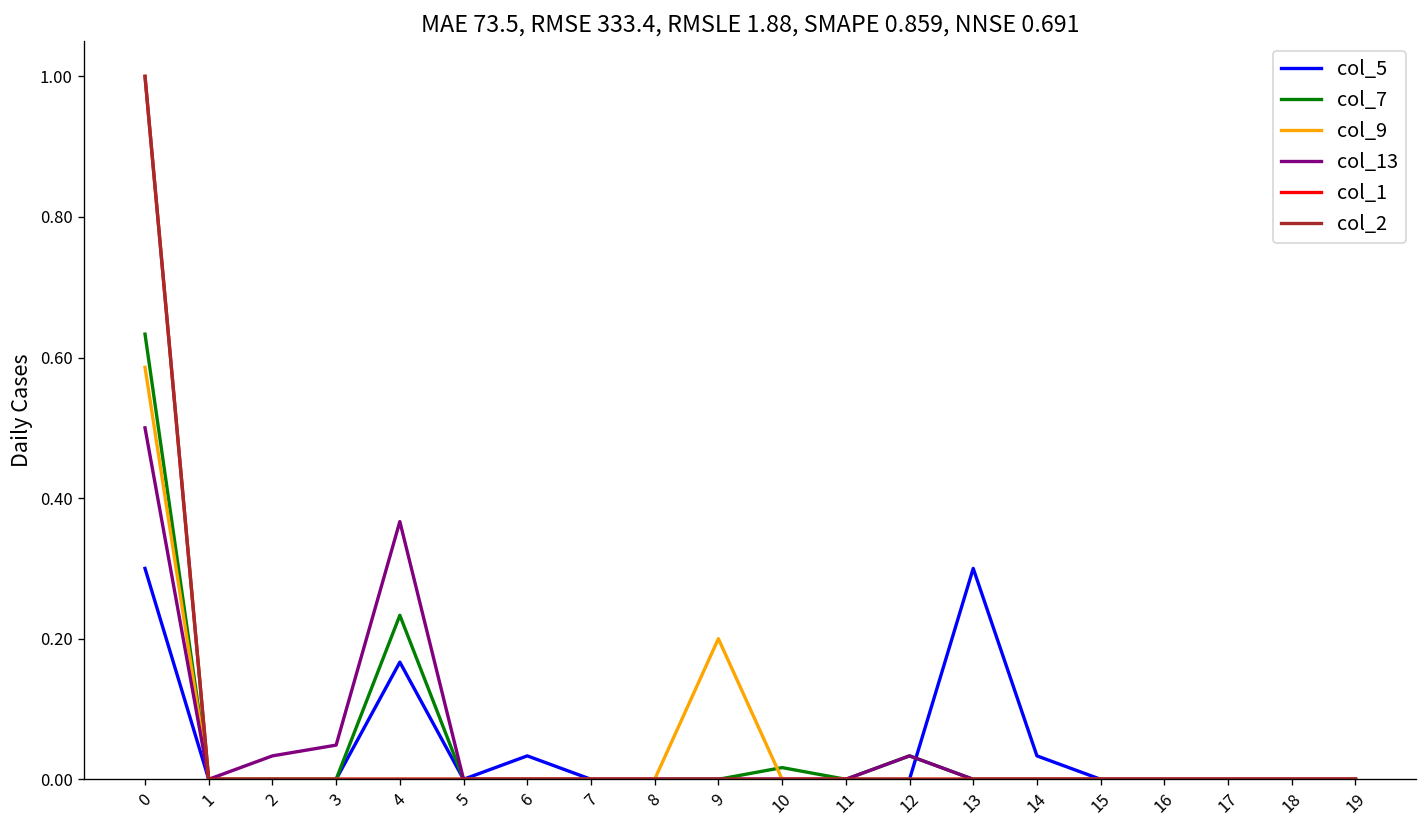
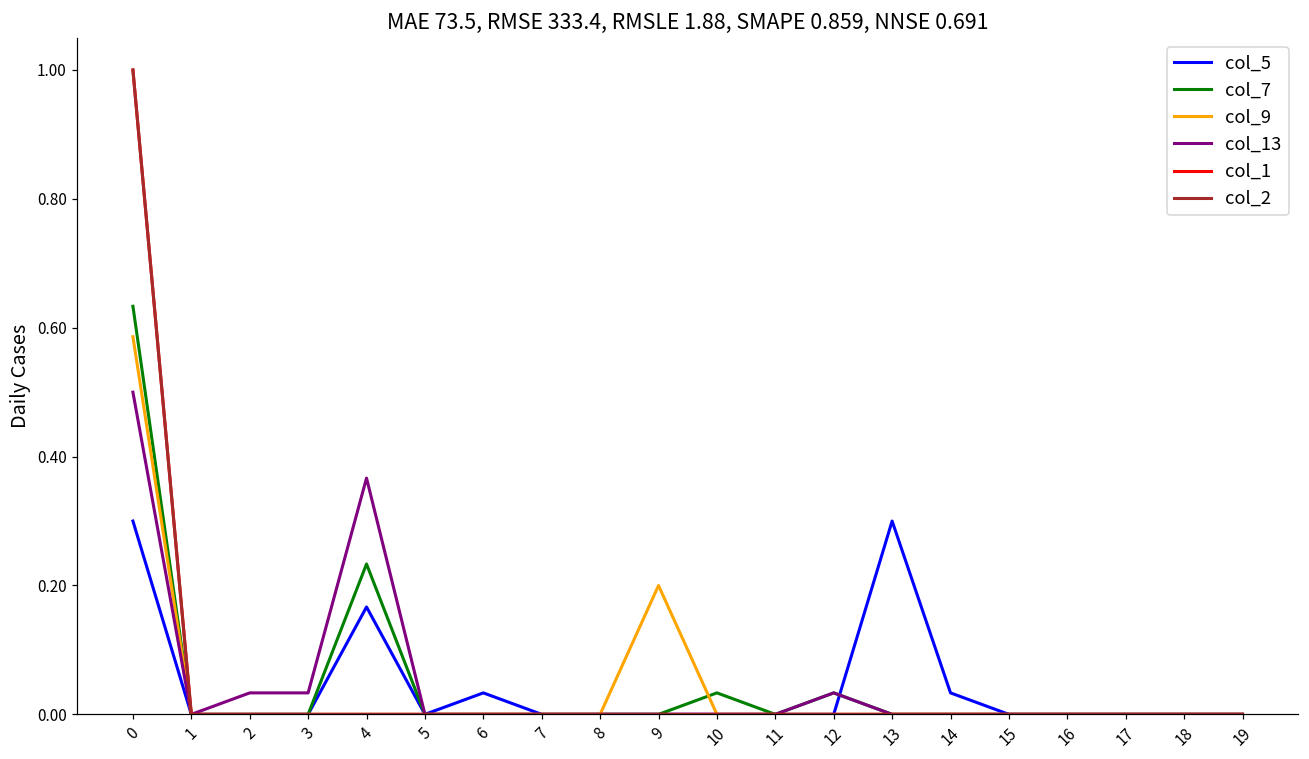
  {
    "col_5": {
      "0": 0.30,
      "4": 0.17,
      "6": 0.03,
      "13": 0.30,
      "14": 0.03
    },
    "col_7": {
      "0": 0.63,
      "4": 0.23,
-     "10": 0.02
+     "10": 0.03
    },
    "col_9": {
      "0": 0.59,
      "9": 0.20
    },
    "col_13": {
      "0": 0.50,
      "2": 0.03,
-     "3": 0.05,
+     "3": 0.03,
      "4": 0.37
    },
    "col_2": {
      "0": 1.00
    }
  }
